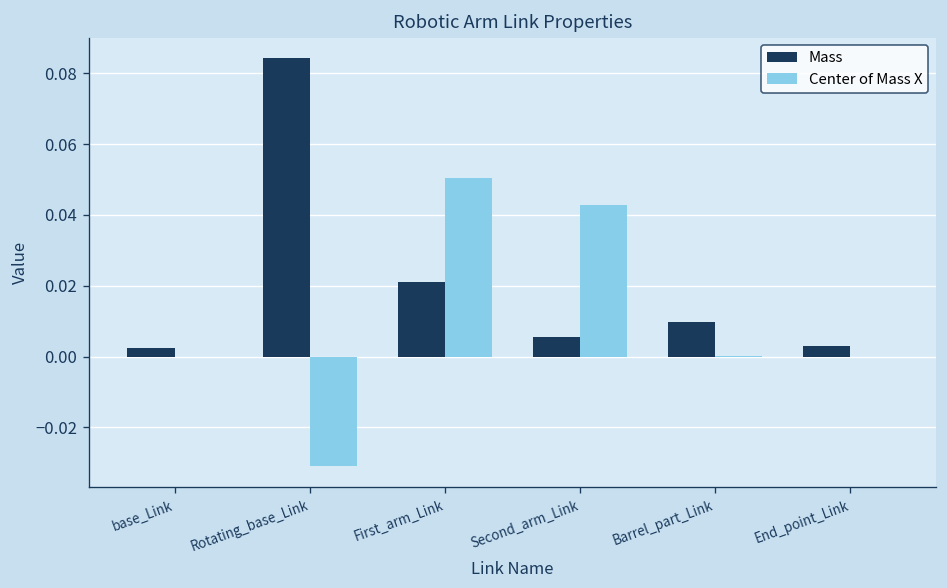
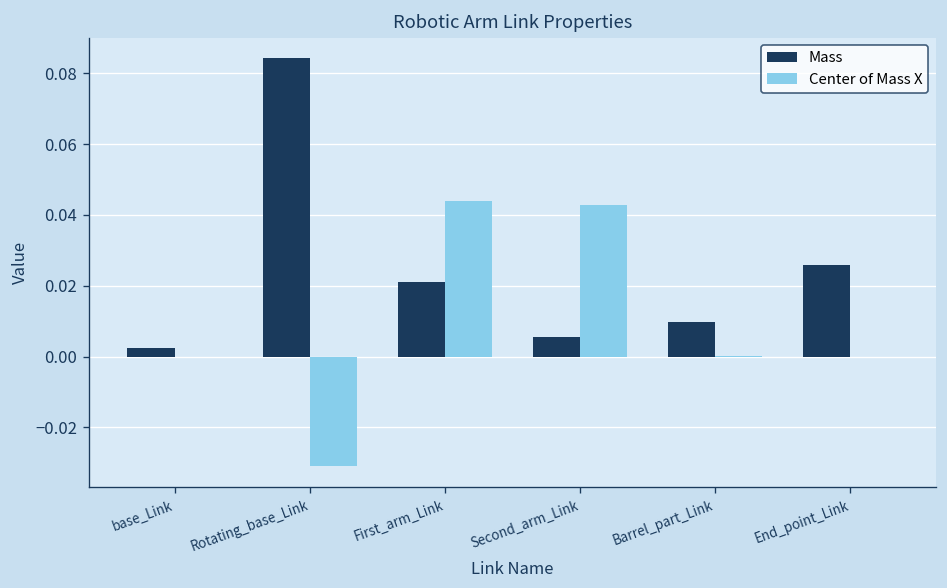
  {
    "Mass": {
      "base_Link": 0.002,
      "Rotating_base_Link": 0.084,
      "First_arm_Link": 0.021,
      "Second_arm_Link": 0.005,
      "Barrel_part_Link": 0.010,
-     "End_point_Link": 0.003
+     "End_point_Link": 0.026
    },
    "Center of Mass X": {
      "base_Link": 0.000,
      "Rotating_base_Link": -0.031,
-     "First_arm_Link": 0.050,
+     "First_arm_Link": 0.044,
      "Second_arm_Link": 0.043
    }
  }
